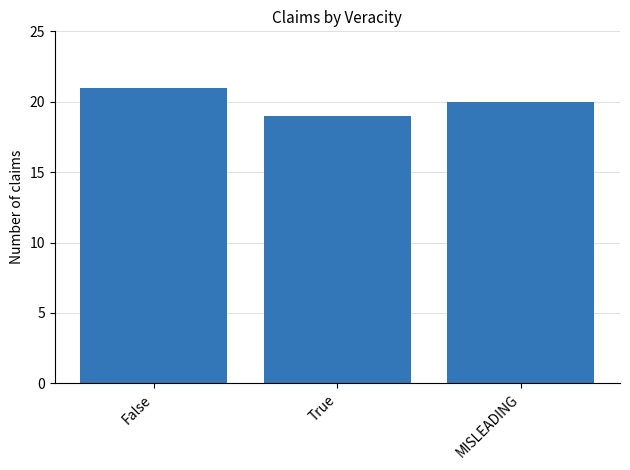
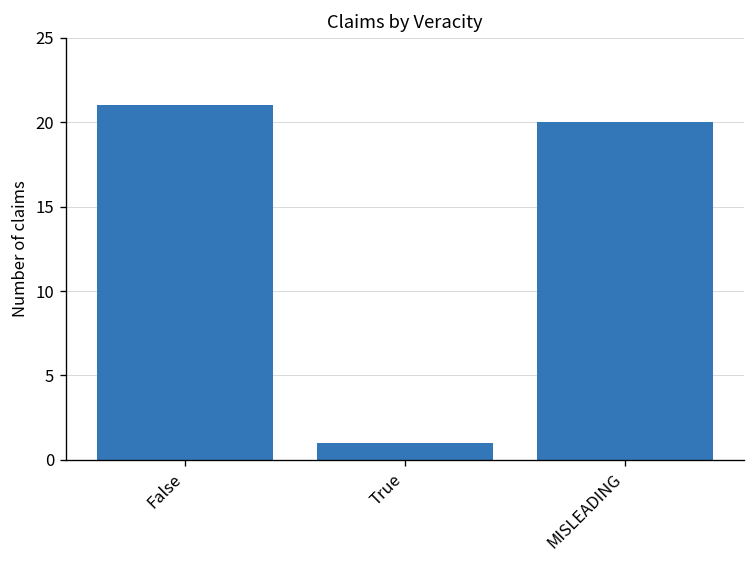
  {
    "False": 21,
-   "True": 19,
+   "True": 1,
    "MISLEADING": 20
  }
